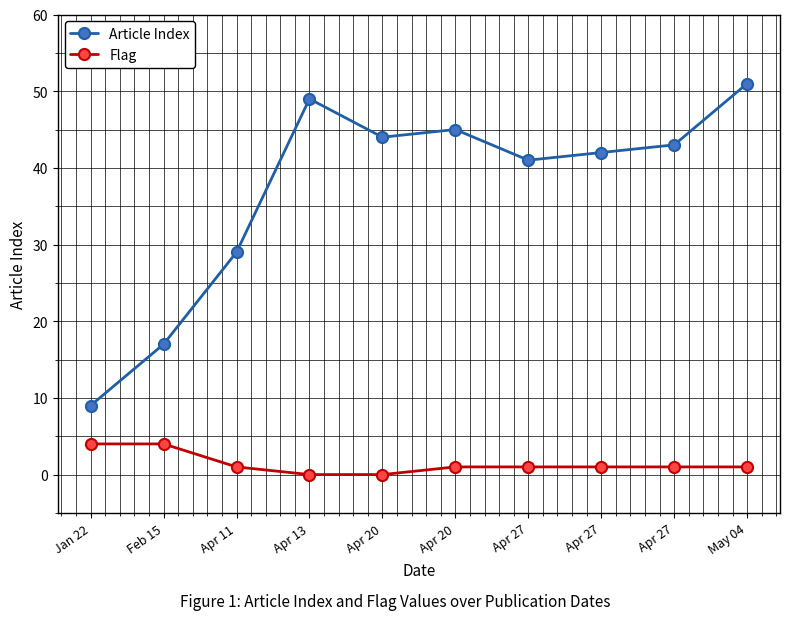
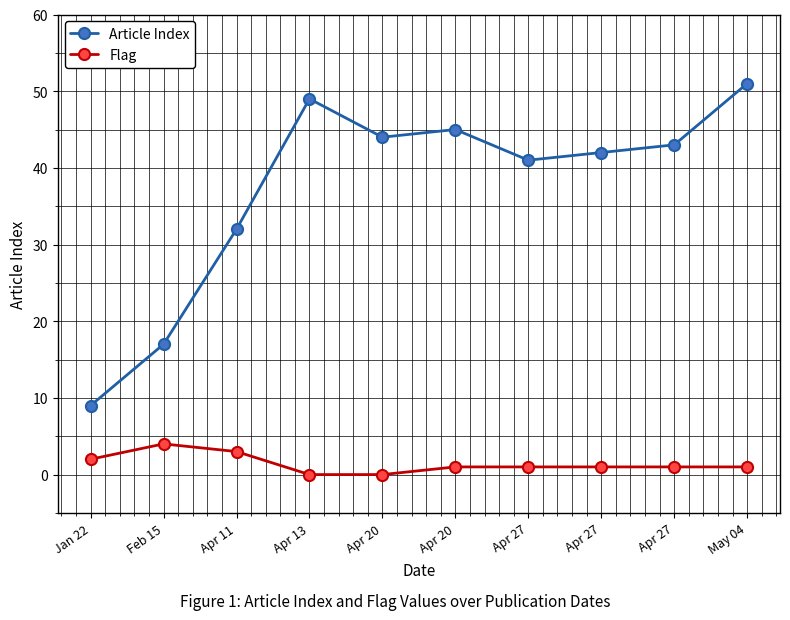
  {
    "Article Index": {
      "Jan 22": 9,
      "Feb 15": 17,
-     "Apr 11": 29,
+     "Apr 11": 32,
      "Apr 13": 49,
      "May 04": 51
    },
    "Flag": {
-     "Jan 22": 4,
+     "Jan 22": 2,
      "Feb 15": 4,
-     "Apr 11": 1,
+     "Apr 11": 3,
      "Apr 13": 0,
      "May 04": 1
    }
  }
